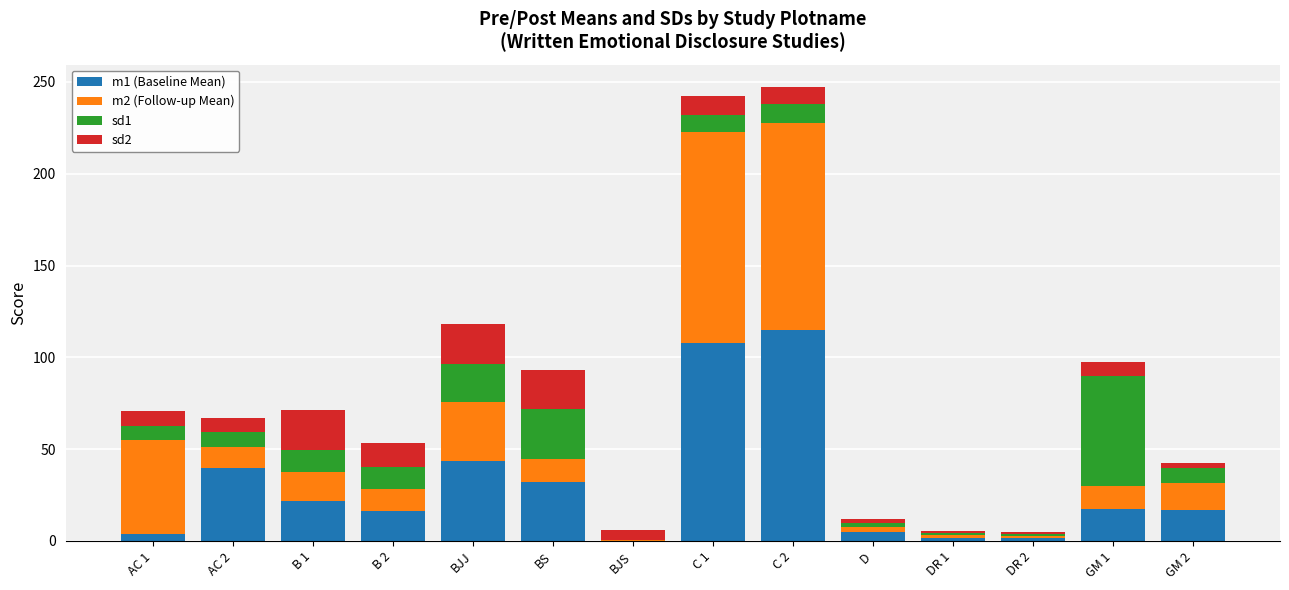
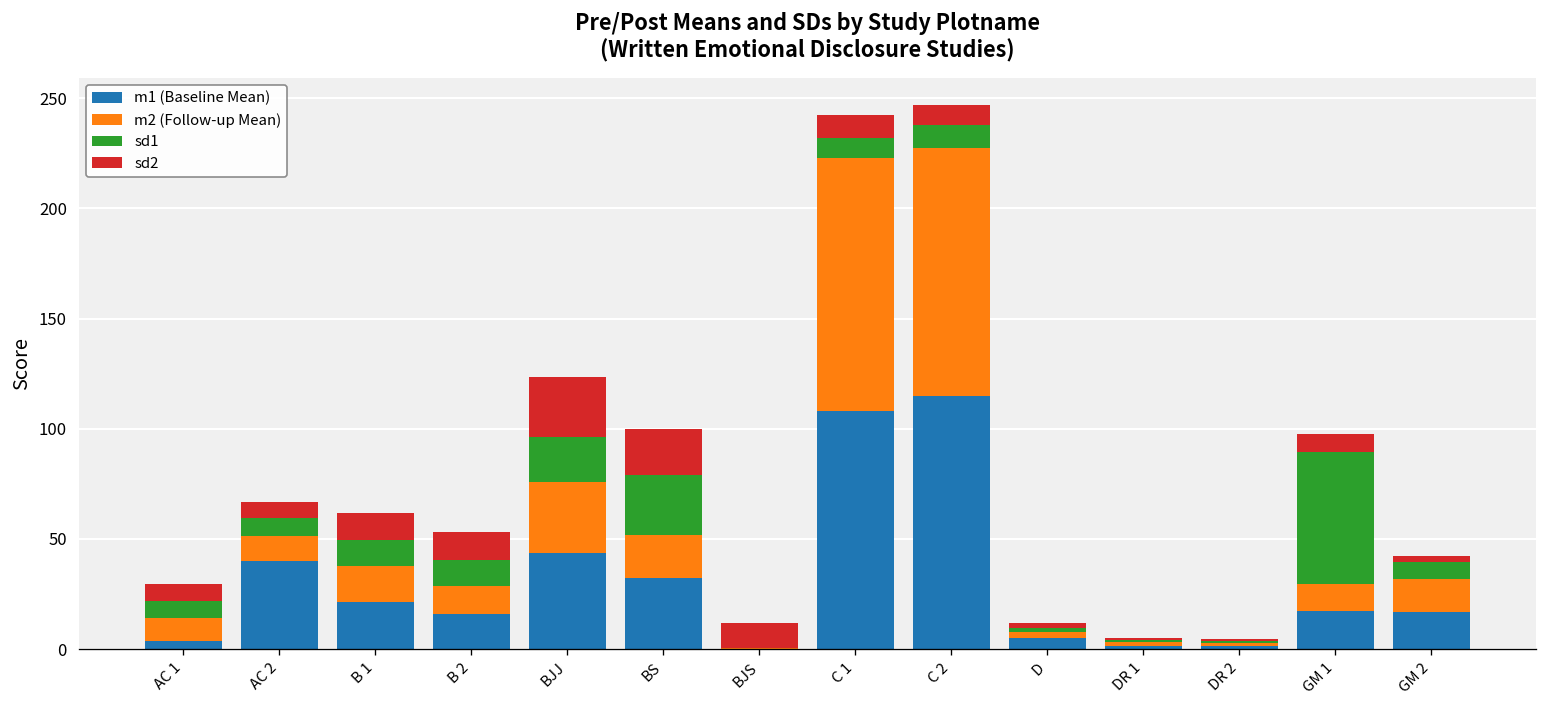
  {
    "m1 (Baseline Mean)": {
      "AC 1": 4,
      "AC 2": 40,
      "B 1": 22,
      "B 2": 16,
      "BJJ": 44,
      "BS": 32,
      "BJS": 0,
      "C 1": 108,
      "C 2": 115,
      "D": 5,
      "DR 1": 2,
      "DR 2": 2,
      "GM 1": 17,
      "GM 2": 17
    },
    "m2 (Follow-up Mean)": {
-     "AC 1": 52,
+     "AC 1": 11,
      "AC 2": 11,
      "B 1": 16,
      "B 2": 12,
      "BJJ": 32,
-     "BS": 12,
+     "BS": 19,
      "C 1": 115,
      "C 2": 113,
      "D": 3,
      "DR 1": 2,
      "GM 1": 12,
      "GM 2": 15
    },
    "sd1": {
      "AC 1": 7,
      "AC 2": 8,
      "B 1": 12,
      "B 2": 12,
      "BJJ": 20,
      "BS": 27,
      "BJS": 0,
      "C 1": 9,
      "C 2": 10,
      "D": 2,
      "GM 1": 60,
      "GM 2": 8
    },
    "sd2": {
      "AC 1": 8,
      "AC 2": 8,
-     "B 1": 22,
+     "B 1": 12,
      "B 2": 13,
-     "BJJ": 22,
+     "BJJ": 27,
      "BS": 21,
-     "BJS": 5,
+     "BJS": 11,
      "C 1": 10,
      "C 2": 9,
      "D": 2,
      "GM 1": 8,
      "GM 2": 3
    }
  }
